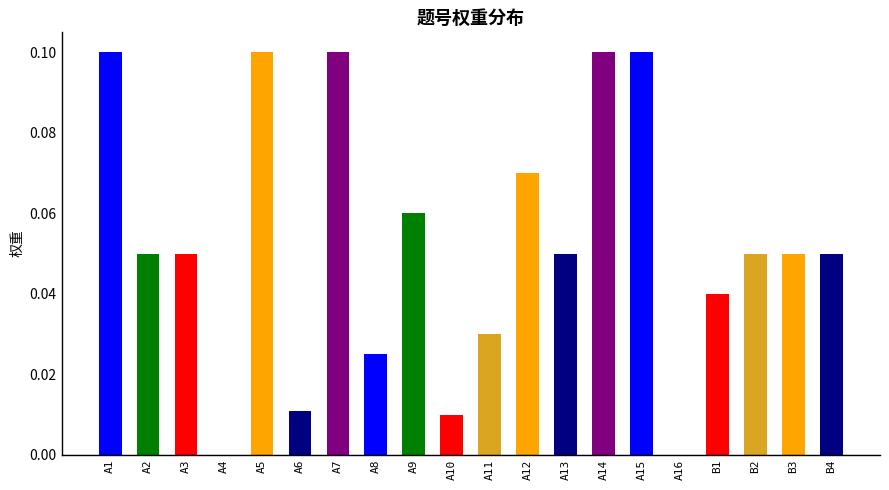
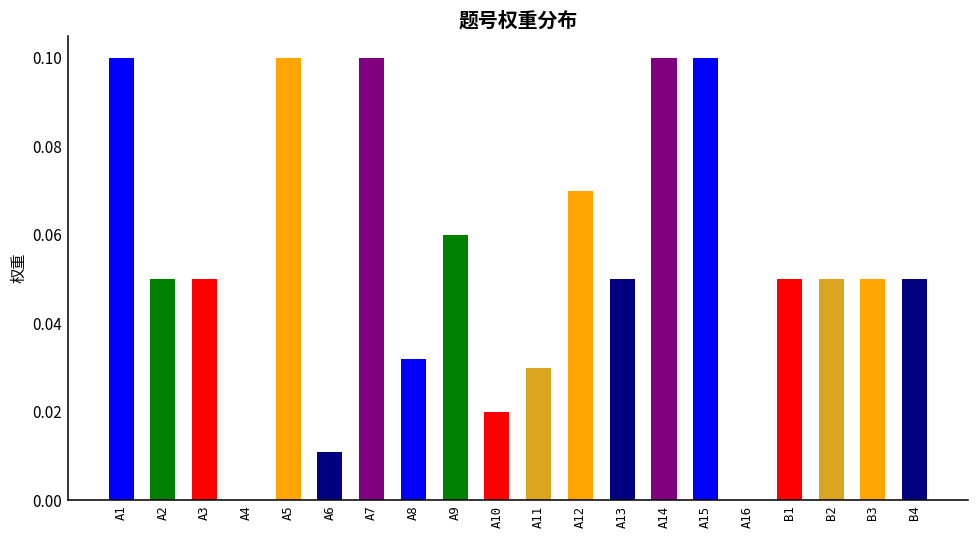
  {
    "A1": 0.100,
    "A2": 0.050,
    "A3": 0.050,
    "A4": 0.000,
    "A5": 0.100,
    "A6": 0.011,
    "A7": 0.100,
-   "A8": 0.025,
+   "A8": 0.032,
    "A9": 0.060,
-   "A10": 0.01,
+   "A10": 0.02,
    "A11": 0.030,
    "A12": 0.070,
    "A13": 0.050,
    "A14": 0.100,
    "A15": 0.100,
    "A16": 0.000,
-   "B1": 0.04,
+   "B1": 0.05,
    "B2": 0.050,
    "B3": 0.050,
    "B4": 0.050
  }
